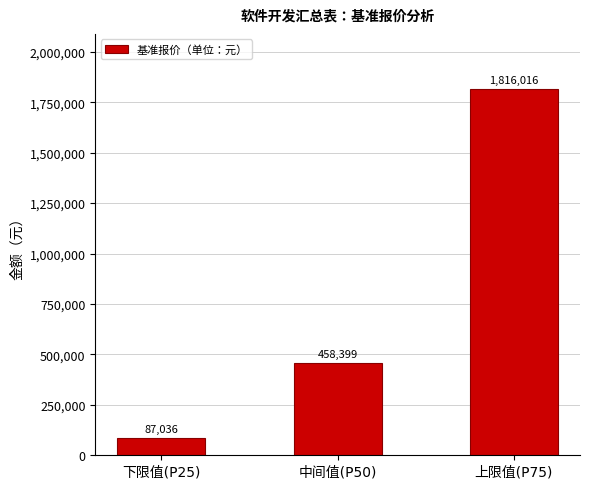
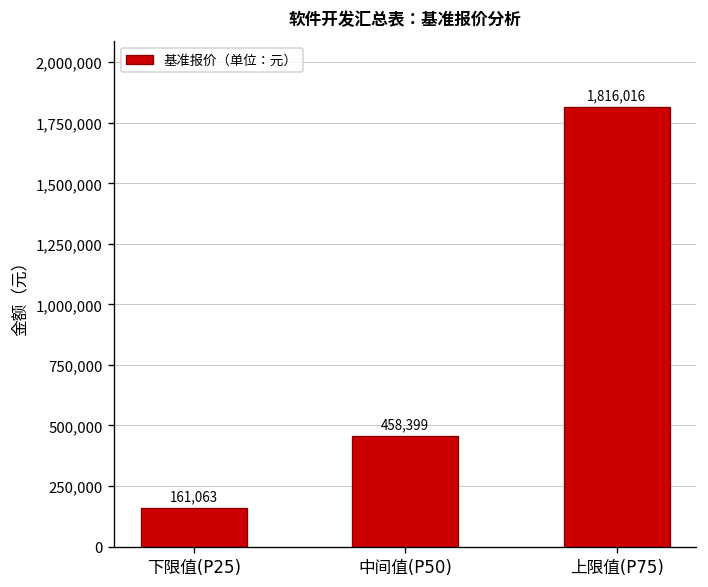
  {
-   "下限值(P25)": "87,036",
+   "下限值(P25)": "161,063",
    "中间值(P50)": "458,399",
    "上限值(P75)": "1,816,016"
  }
